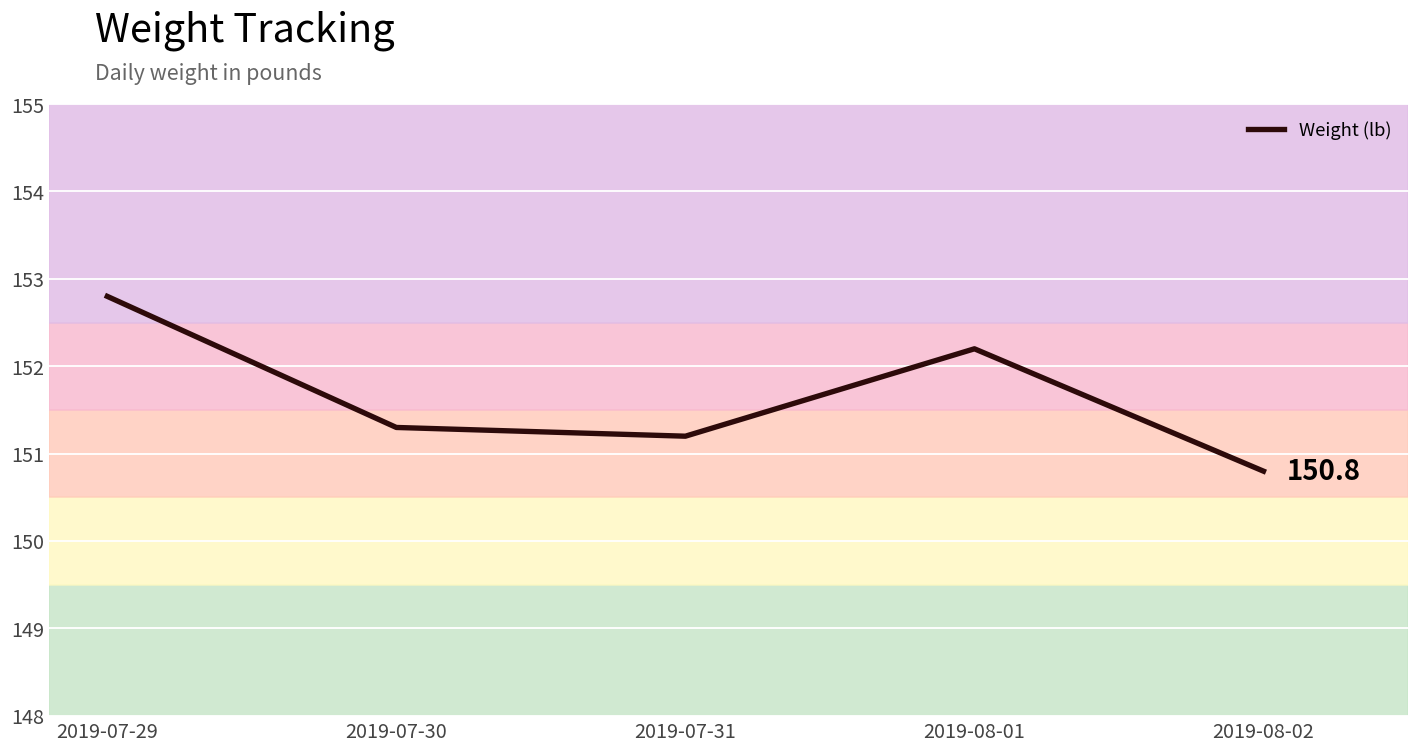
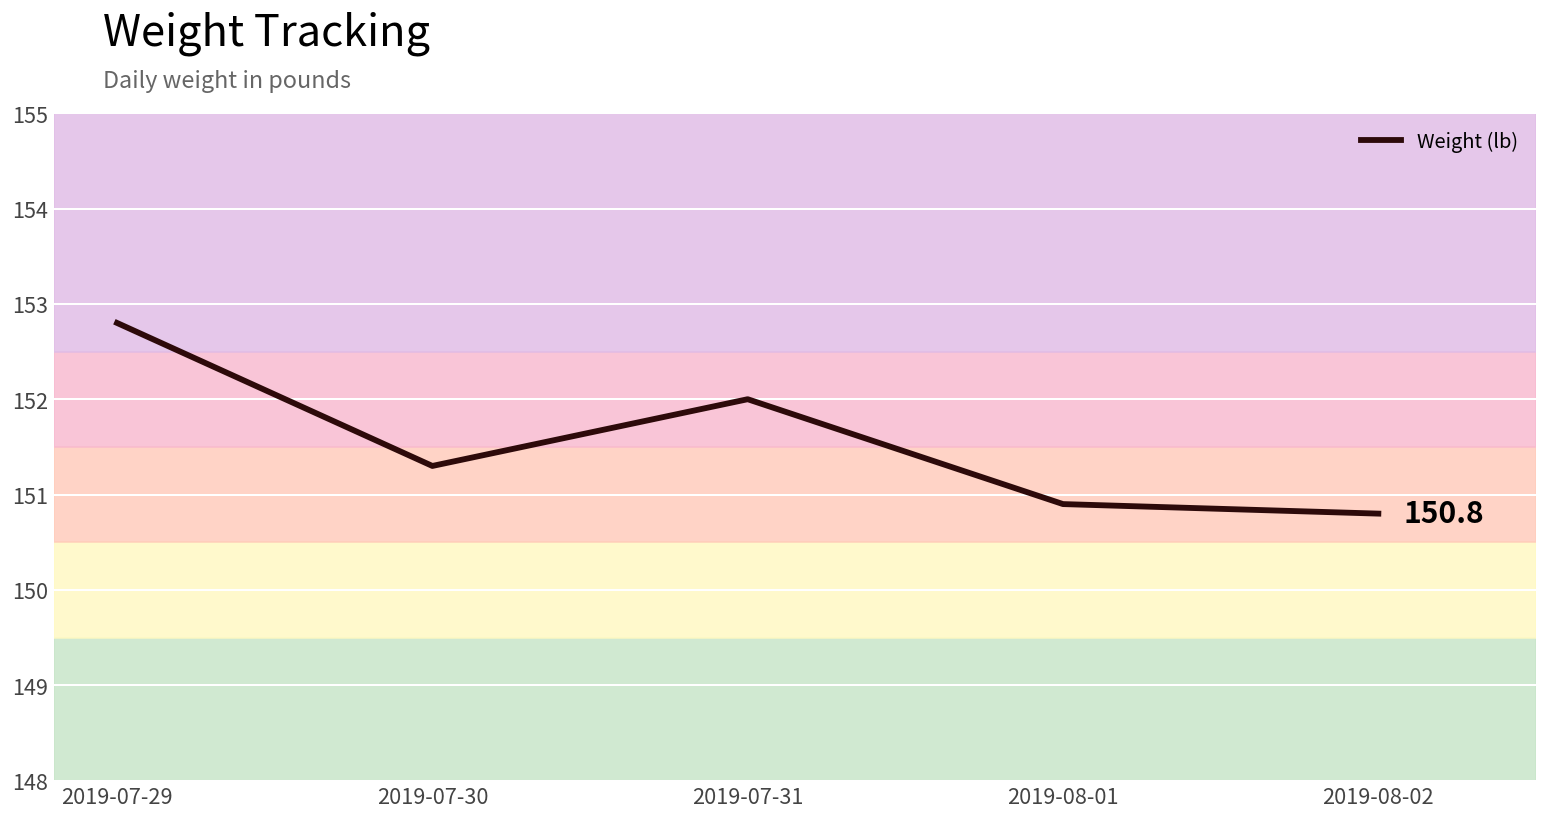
  {
    "2019-07-29": 152.8,
    "2019-07-30": 151.3,
-   "2019-07-31": 151.2,
-   "2019-08-01": 152.2
+   "2019-07-31": 152.0,
+   "2019-08-01": 150.9
  }
